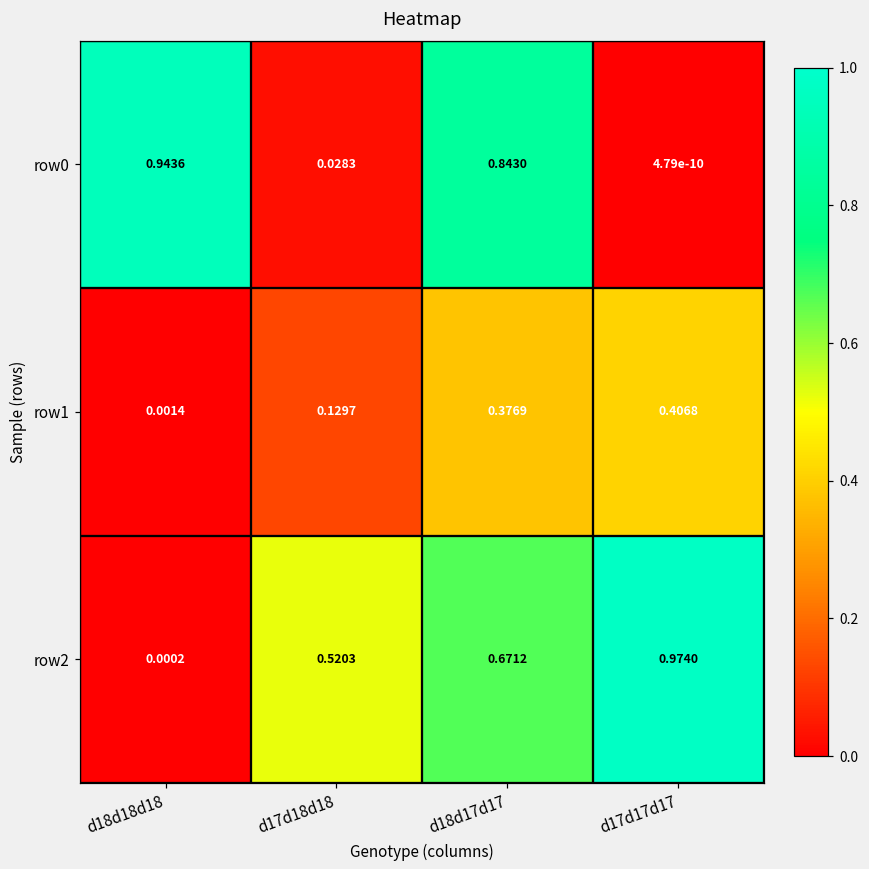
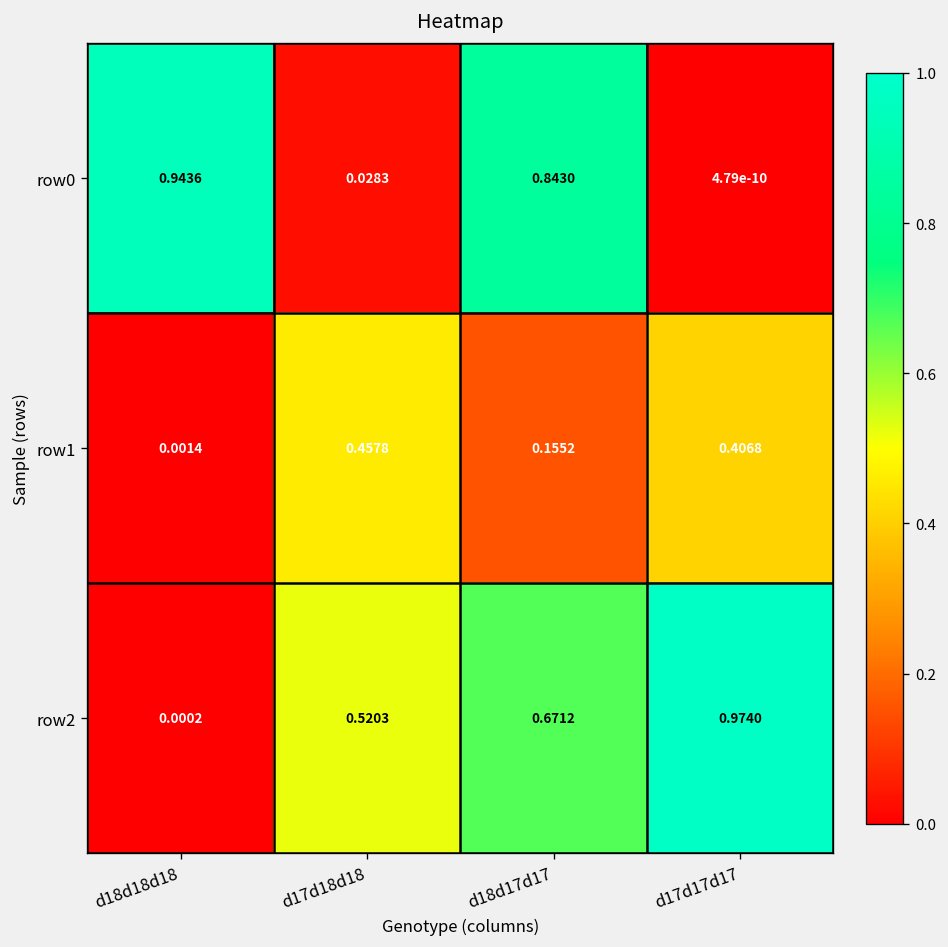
  {
    "row0": {
      "d18d18d18": "0.9436",
      "d17d18d18": "0.0283",
      "d18d17d17": "0.8430",
      "d17d17d17": "4.79e-10"
    },
    "row1": {
      "d18d18d18": "0.0014",
-     "d17d18d18": "0.1297",
-     "d18d17d17": "0.3769",
+     "d17d18d18": "0.4578",
+     "d18d17d17": "0.1552",
      "d17d17d17": "0.4068"
    },
    "row2": {
      "d18d18d18": "0.0002",
      "d17d18d18": "0.5203",
      "d18d17d17": "0.6712",
      "d17d17d17": "0.9740"
    }
  }
